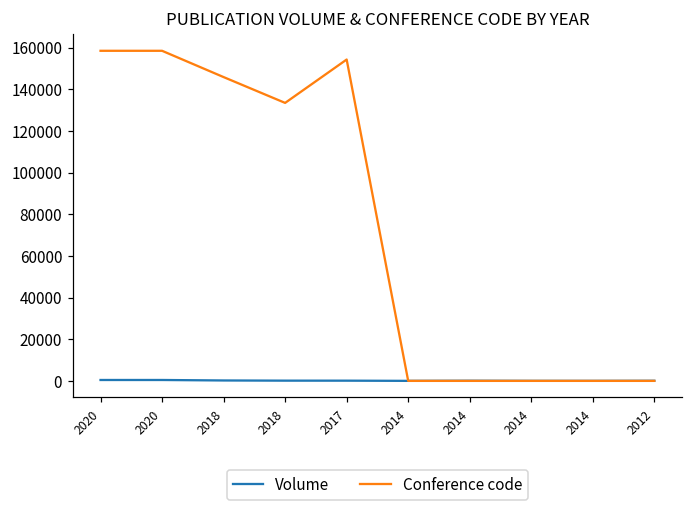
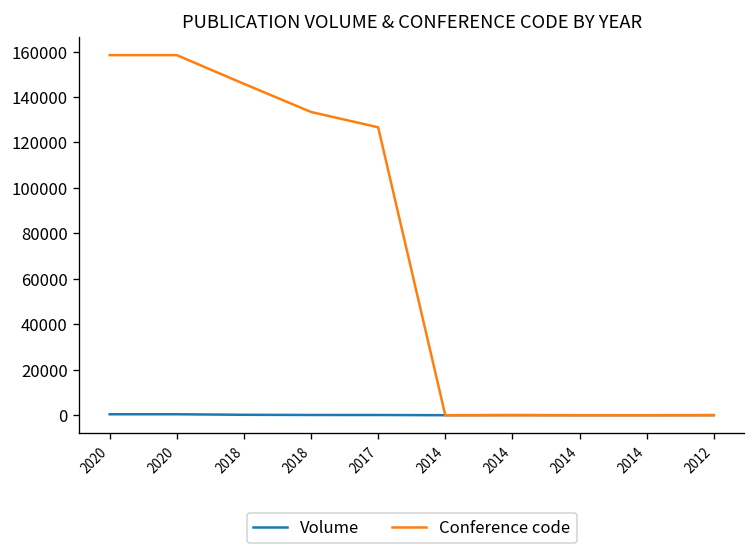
  {
    "Volume": {
      "2017": 0
    },
    "Conference code": {
-     "2017": 154000
+     "2017": 127000
    }
  }
